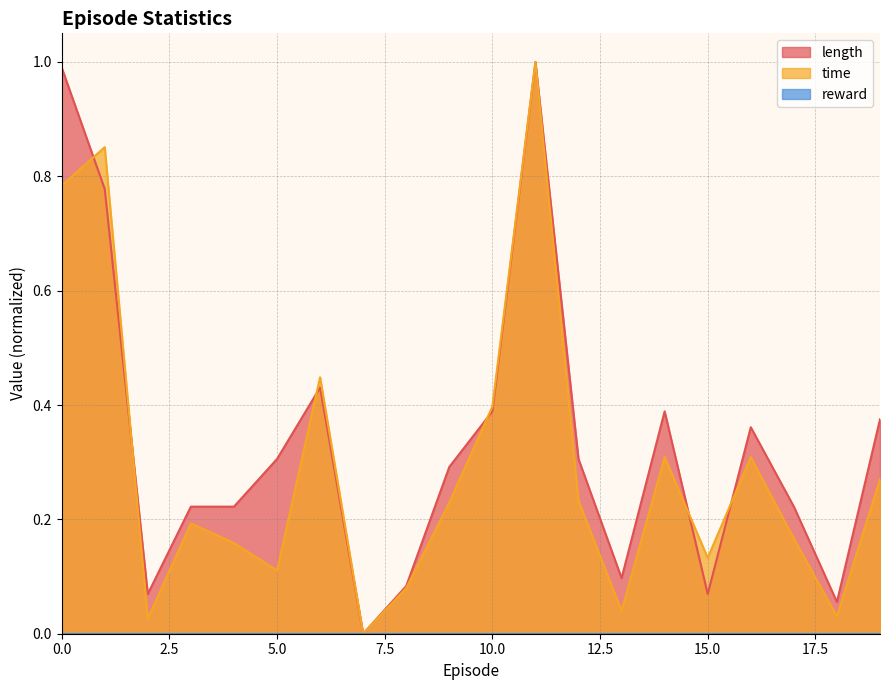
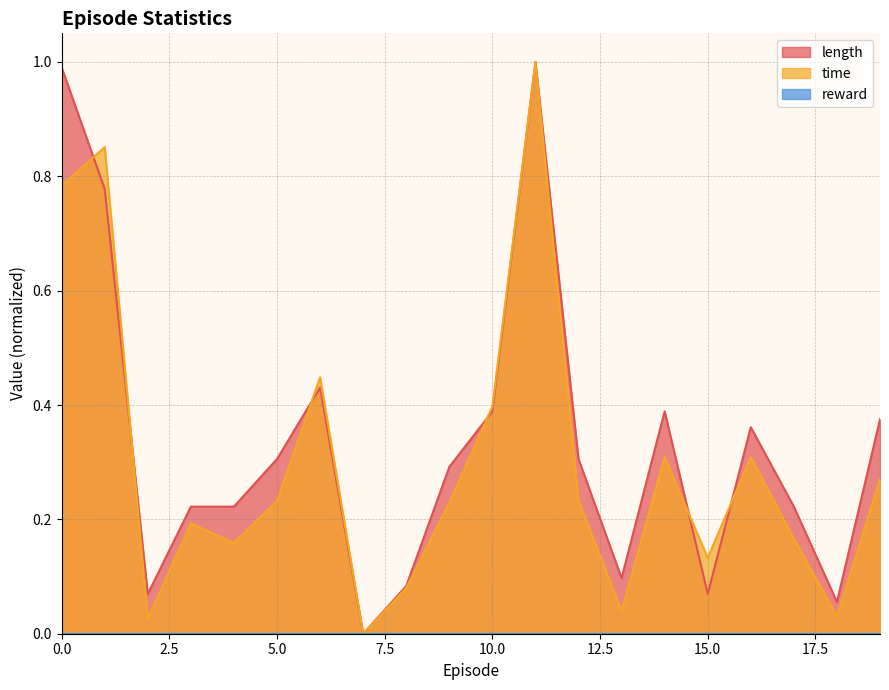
  {
    "length": {
      "0.0": 0.99,
      "5.0": 0.31,
      "10.0": 0.39,
      "15.0": 0.07
    },
    "time": {
      "0.0": 0.78,
-     "5.0": 0.11,
+     "5.0": 0.23,
      "10.0": 0.40,
      "15.0": 0.13
    },
    "reward": {
      "0.0": 0.00,
      "5.0": 0.00,
      "10.0": 0.00,
      "15.0": 0.00
    }
  }
